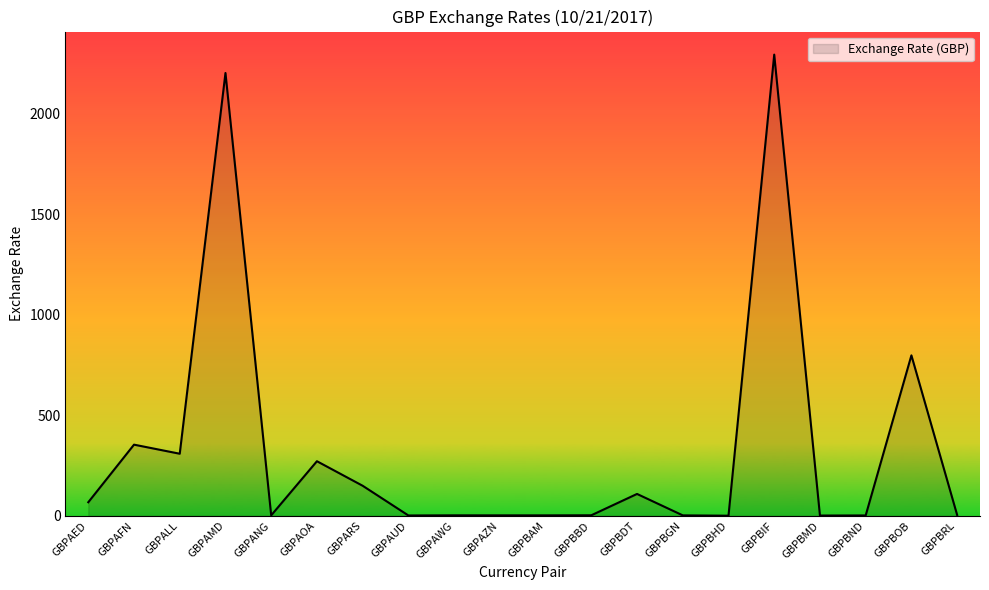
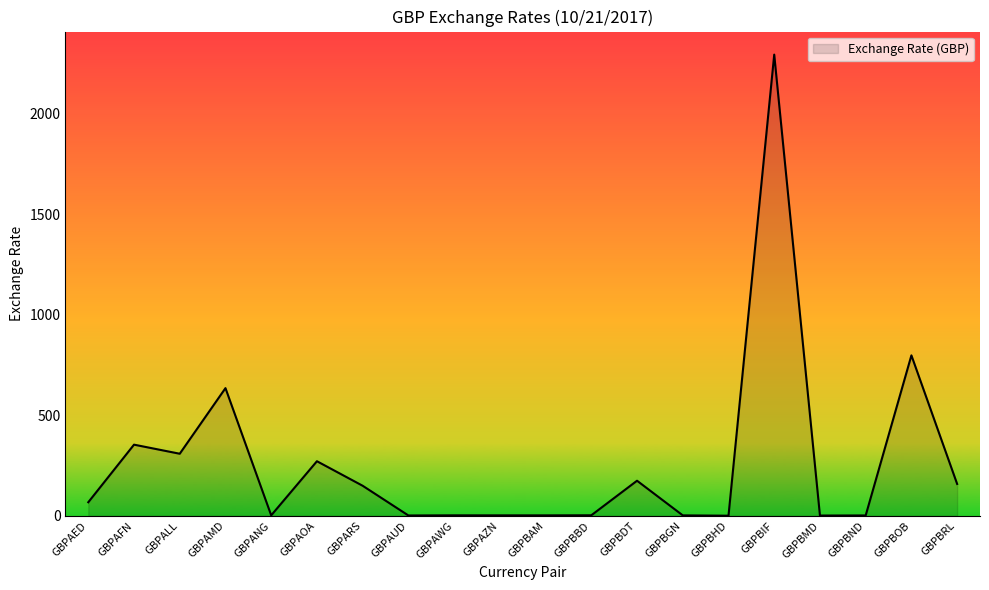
  {
    "GBPAED": 70,
    "GBPAFN": 350,
    "GBPALL": 310,
-   "GBPAMD": 2200,
+   "GBPAMD": 630,
    "GBPANG": 0,
    "GBPAOA": 270,
    "GBPARS": 150,
    "GBPAUD": 0,
    "GBPAWG": 0,
    "GBPAZN": 0,
    "GBPBAM": 0,
    "GBPBBD": 0,
-   "GBPBDT": 110,
+   "GBPBDT": 170,
    "GBPBGN": 0,
    "GBPBHD": 0,
    "GBPBIF": 2290,
    "GBPBMD": 0,
    "GBPBND": 0,
    "GBPBOB": 800,
-   "GBPBRL": 0
+   "GBPBRL": 160
  }
